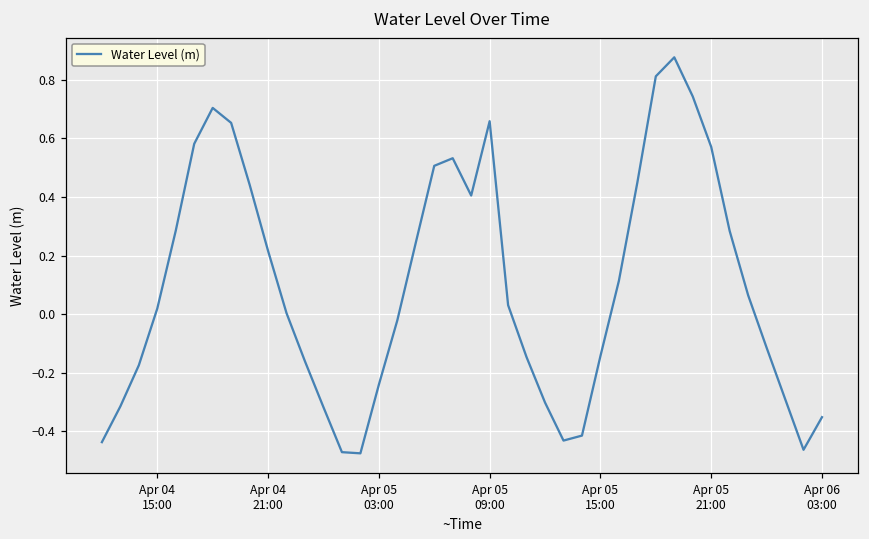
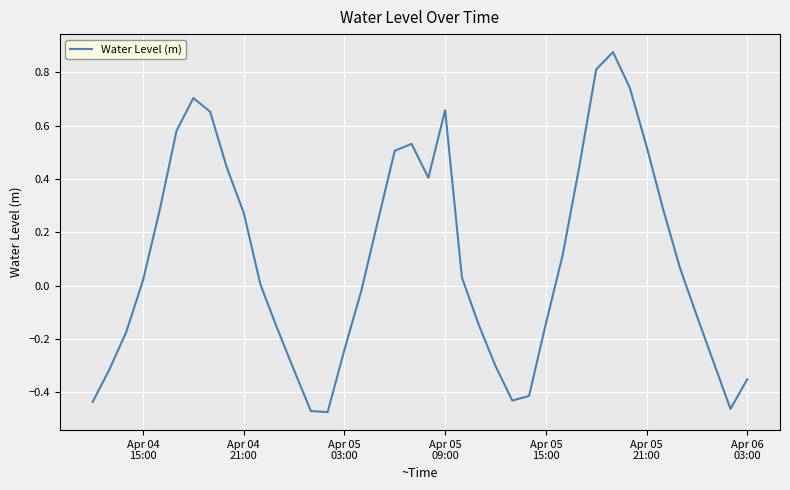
  {
    "Apr 04 15:00": 0.02,
-   "Apr 04 21:00": 0.22,
+   "Apr 04 21:00": 0.27,
    "Apr 05 03:00": -0.24,
    "Apr 05 09:00": 0.66,
    "Apr 05 15:00": -0.14,
-   "Apr 05 21:00": 0.57,
+   "Apr 05 21:00": 0.52,
    "Apr 06 03:00": -0.35
  }
